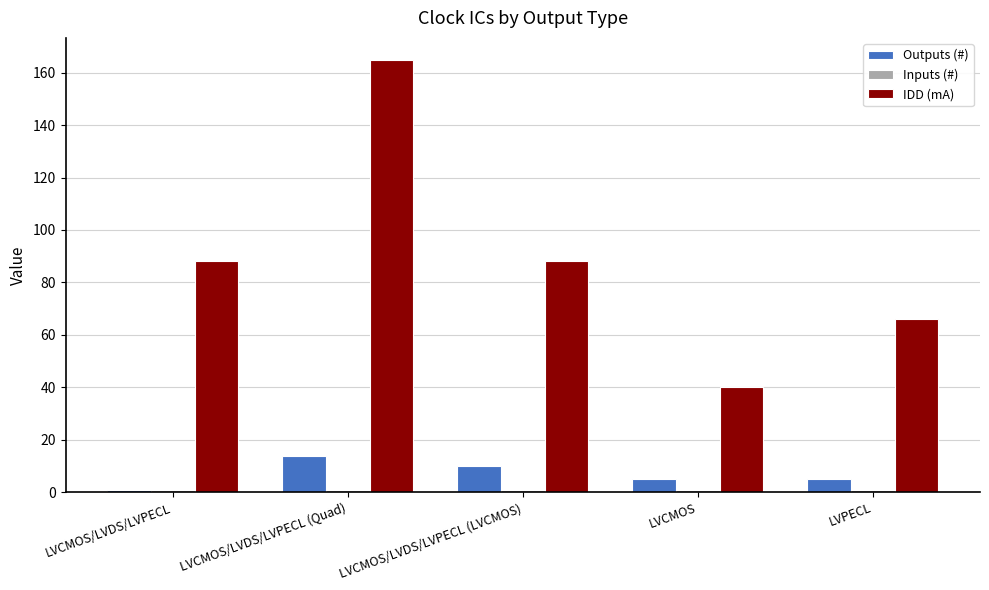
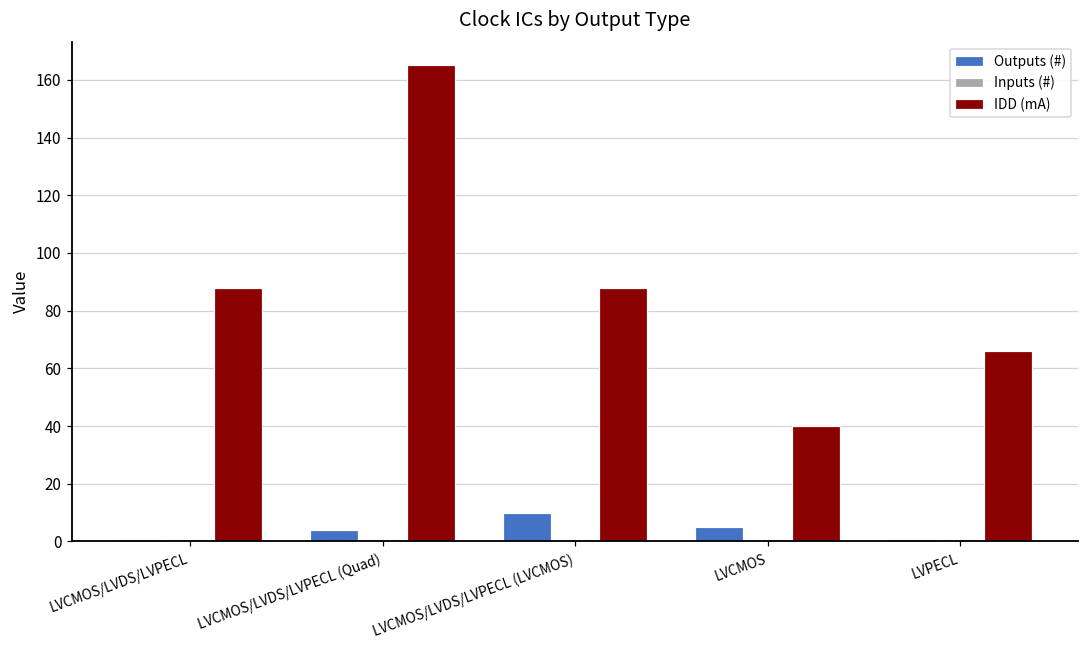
  {
    "Outputs (#)": {
      "LVCMOS/LVDS/LVPECL": 1,
-     "LVCMOS/LVDS/LVPECL (Quad)": 14,
+     "LVCMOS/LVDS/LVPECL (Quad)": 4,
      "LVCMOS/LVDS/LVPECL (LVCMOS)": 10,
      "LVCMOS": 5,
-     "LVPECL": 5
+     "LVPECL": 1
    },
    "Inputs (#)": {
      "LVCMOS/LVDS/LVPECL": 1,
      "LVCMOS/LVDS/LVPECL (Quad)": 1,
      "LVCMOS/LVDS/LVPECL (LVCMOS)": 1,
      "LVCMOS": 1,
      "LVPECL": 1
    },
    "IDD (mA)": {
      "LVCMOS/LVDS/LVPECL": 88,
      "LVCMOS/LVDS/LVPECL (Quad)": 165,
      "LVCMOS/LVDS/LVPECL (LVCMOS)": 88,
      "LVCMOS": 40,
      "LVPECL": 66
    }
  }
